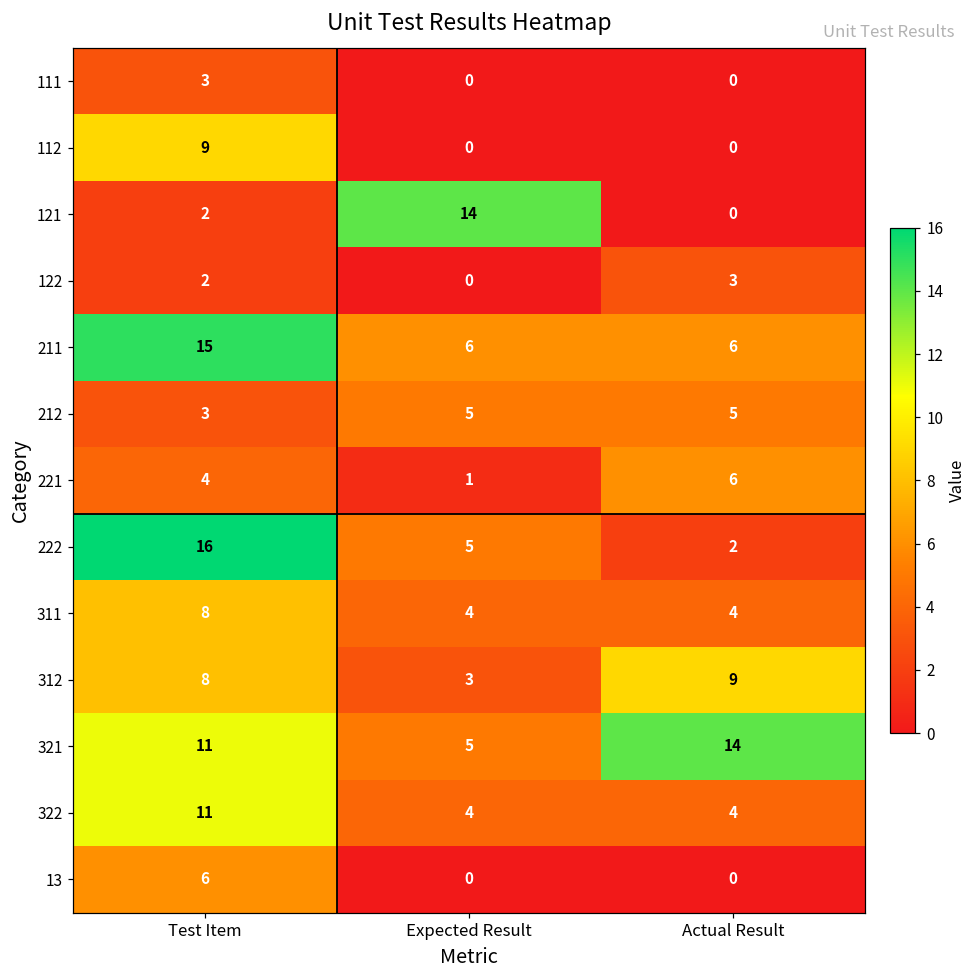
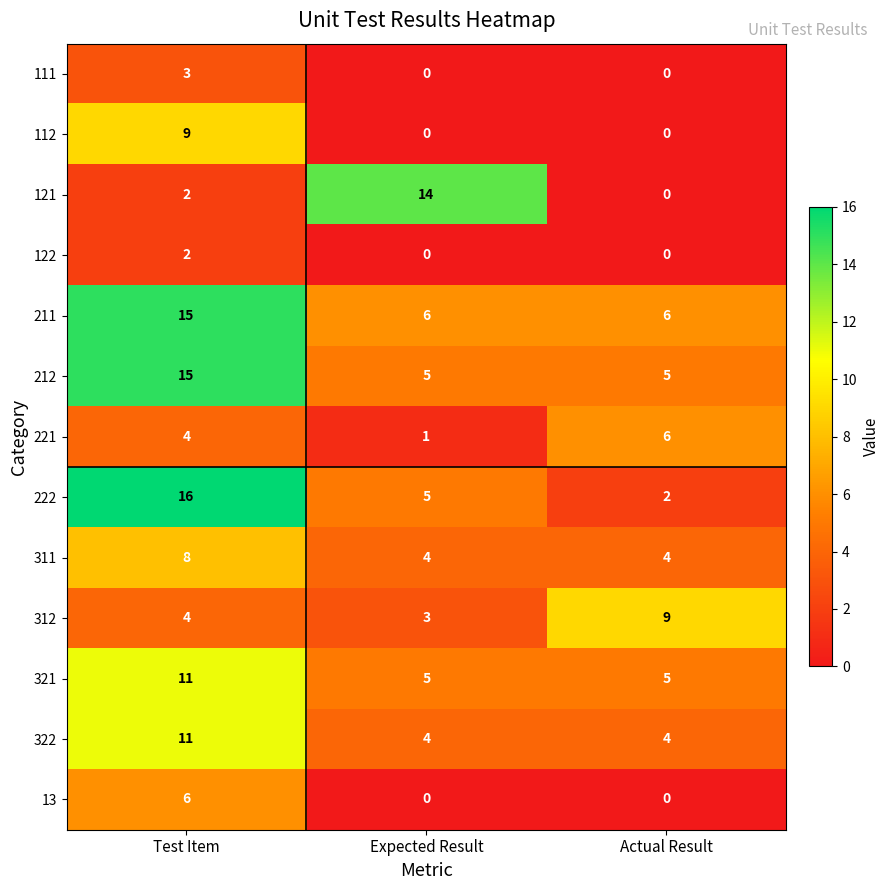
  {
    "111": {
      "Test Item": 3,
      "Expected Result": 0,
      "Actual Result": 0
    },
    "112": {
      "Test Item": 9,
      "Expected Result": 0,
      "Actual Result": 0
    },
    "121": {
      "Test Item": 2,
      "Expected Result": 14,
      "Actual Result": 0
    },
    "122": {
      "Test Item": 2,
      "Expected Result": 0,
-     "Actual Result": 3
+     "Actual Result": 0
    },
    "211": {
      "Test Item": 15,
      "Expected Result": 6,
      "Actual Result": 6
    },
    "212": {
-     "Test Item": 3,
+     "Test Item": 15,
      "Expected Result": 5,
      "Actual Result": 5
    },
    "221": {
      "Test Item": 4,
      "Expected Result": 1,
      "Actual Result": 6
    },
    "222": {
      "Test Item": 16,
      "Expected Result": 5,
      "Actual Result": 2
    },
    "311": {
      "Test Item": 8,
      "Expected Result": 4,
      "Actual Result": 4
    },
    "312": {
-     "Test Item": 8,
+     "Test Item": 4,
      "Expected Result": 3,
      "Actual Result": 9
    },
    "321": {
      "Test Item": 11,
      "Expected Result": 5,
-     "Actual Result": 14
+     "Actual Result": 5
    },
    "322": {
      "Test Item": 11,
      "Expected Result": 4,
      "Actual Result": 4
    },
    "13": {
      "Test Item": 6,
      "Expected Result": 0,
      "Actual Result": 0
    }
  }
